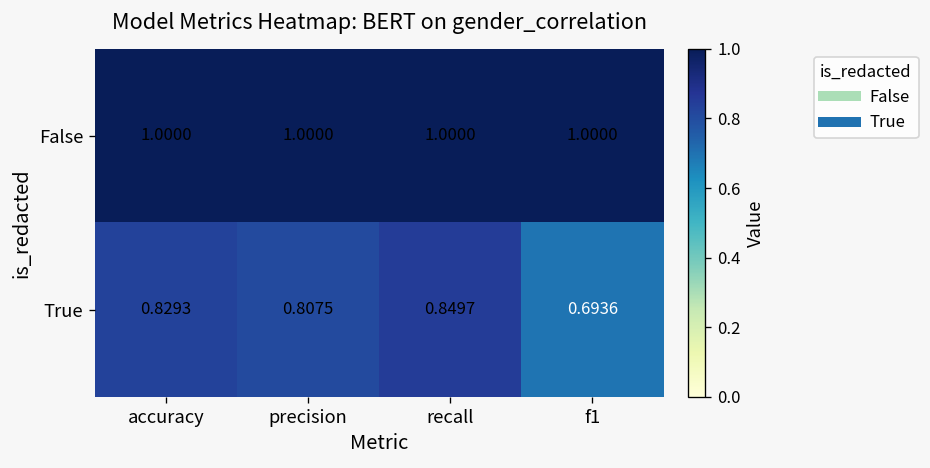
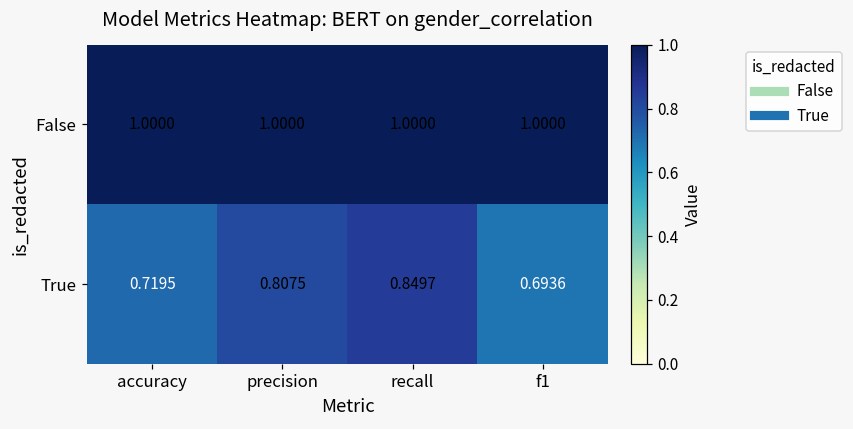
  {
    "False": {
      "accuracy": 1.0000,
      "precision": 1.0000,
      "recall": 1.0000,
      "f1": 1.0000
    },
    "True": {
-     "accuracy": 0.8293,
+     "accuracy": 0.7195,
      "precision": 0.8075,
      "recall": 0.8497,
      "f1": 0.6936
    }
  }
